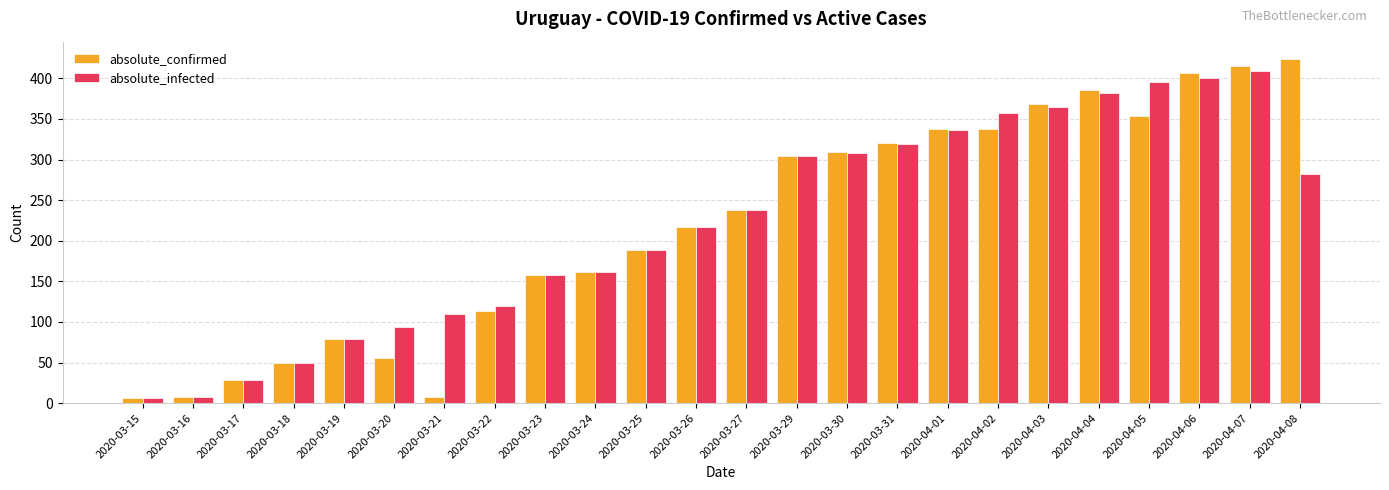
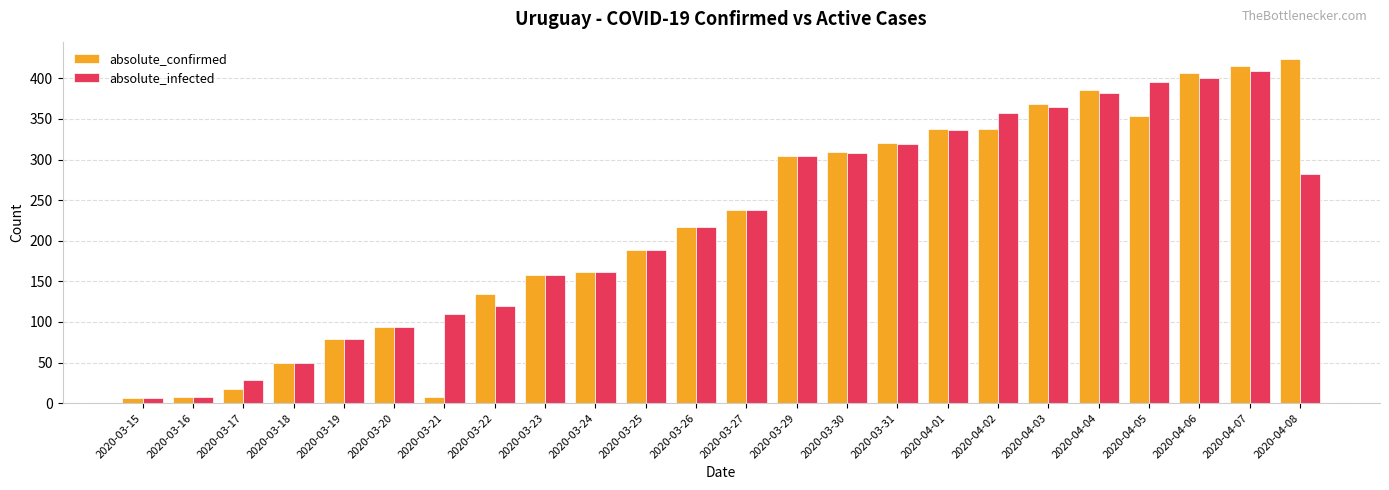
  {
    "absolute_confirmed": {
      "2020-03-15": 10,
      "2020-03-16": 10,
-     "2020-03-17": 30,
+     "2020-03-17": 20,
      "2020-03-18": 50,
      "2020-03-19": 80,
-     "2020-03-20": 60,
+     "2020-03-20": 90,
      "2020-03-21": 10,
-     "2020-03-22": 110,
+     "2020-03-22": 140,
      "2020-03-23": 160,
      "2020-03-24": 160,
      "2020-03-25": 190,
      "2020-03-26": 220,
      "2020-03-27": 240,
      "2020-03-29": 300,
      "2020-03-30": 310,
      "2020-03-31": 320,
      "2020-04-01": 340,
      "2020-04-02": 340,
      "2020-04-03": 370,
      "2020-04-04": 390,
      "2020-04-05": 350,
      "2020-04-06": 410,
      "2020-04-07": 420,
      "2020-04-08": 420
    },
    "absolute_infected": {
      "2020-03-15": 10,
      "2020-03-16": 10,
      "2020-03-17": 30,
      "2020-03-18": 50,
      "2020-03-19": 80,
      "2020-03-20": 90,
      "2020-03-21": 110,
      "2020-03-22": 120,
      "2020-03-23": 160,
      "2020-03-24": 160,
      "2020-03-25": 190,
      "2020-03-26": 220,
      "2020-03-27": 240,
      "2020-03-29": 300,
      "2020-03-30": 310,
      "2020-03-31": 320,
      "2020-04-01": 340,
      "2020-04-02": 360,
      "2020-04-03": 370,
      "2020-04-04": 380,
      "2020-04-05": 400,
      "2020-04-06": 400,
      "2020-04-07": 410,
      "2020-04-08": 280
    }
  }
